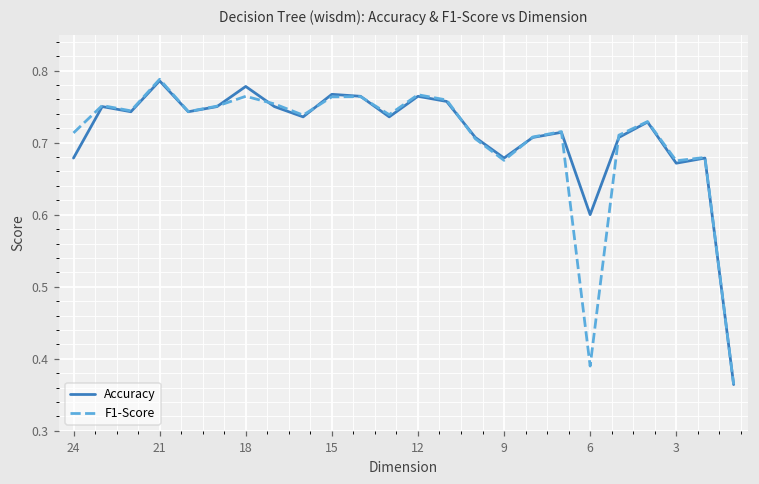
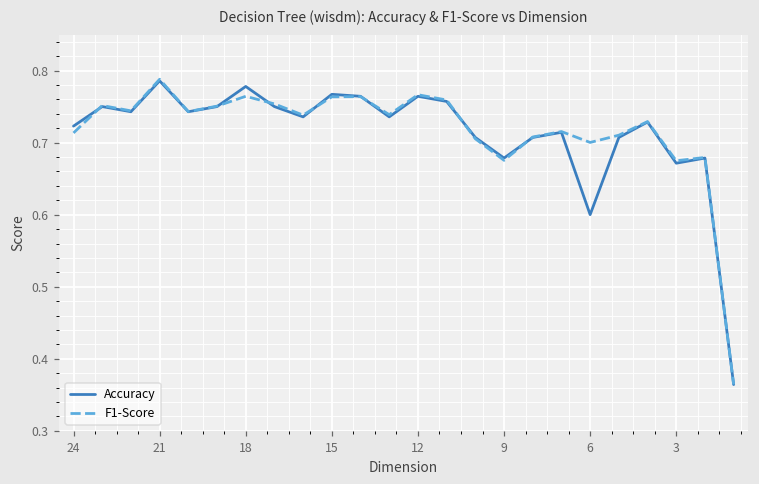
  {
    "Accuracy": {
-     "24": 0.68,
+     "24": 0.72,
      "18": 0.78,
      "6": 0.60
    },
    "F1-Score": {
      "24": 0.71,
      "18": 0.76,
-     "6": 0.39
+     "6": 0.70
    }
  }
